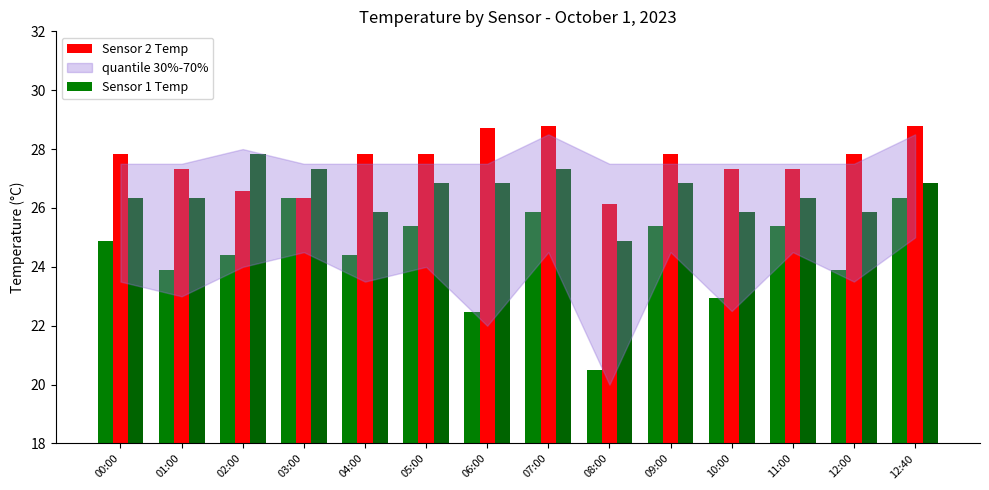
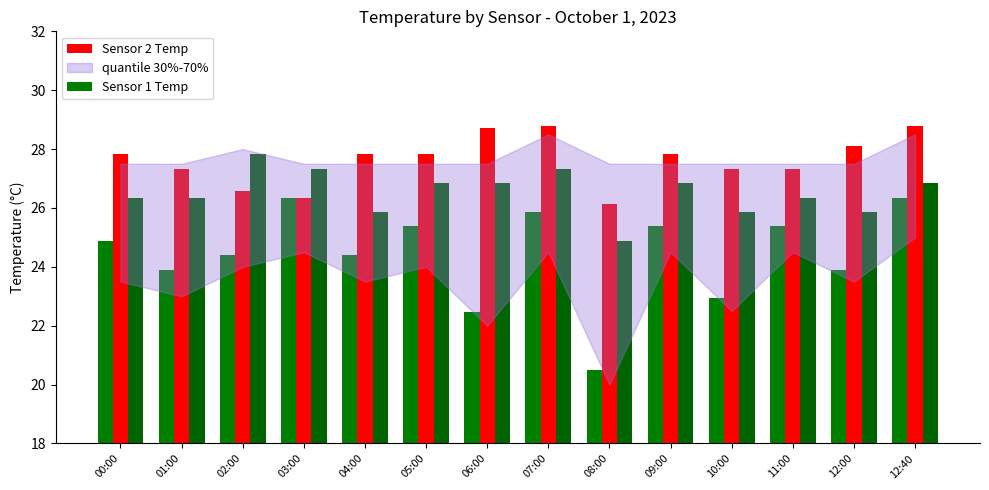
  {
    "Sensor 2 Temp": {
      "00:00": 27.8,
      "01:00": 27.3,
      "02:00": 26.6,
      "03:00": 26.4,
      "04:00": 27.8,
      "05:00": 27.8,
      "06:00": 28.7,
      "07:00": 28.8,
      "08:00": 26.1,
      "09:00": 27.8,
      "10:00": 27.3,
      "11:00": 27.3,
-     "12:00": 27.8,
+     "12:00": 28.1,
      "12:40": 28.8
    }
  }
